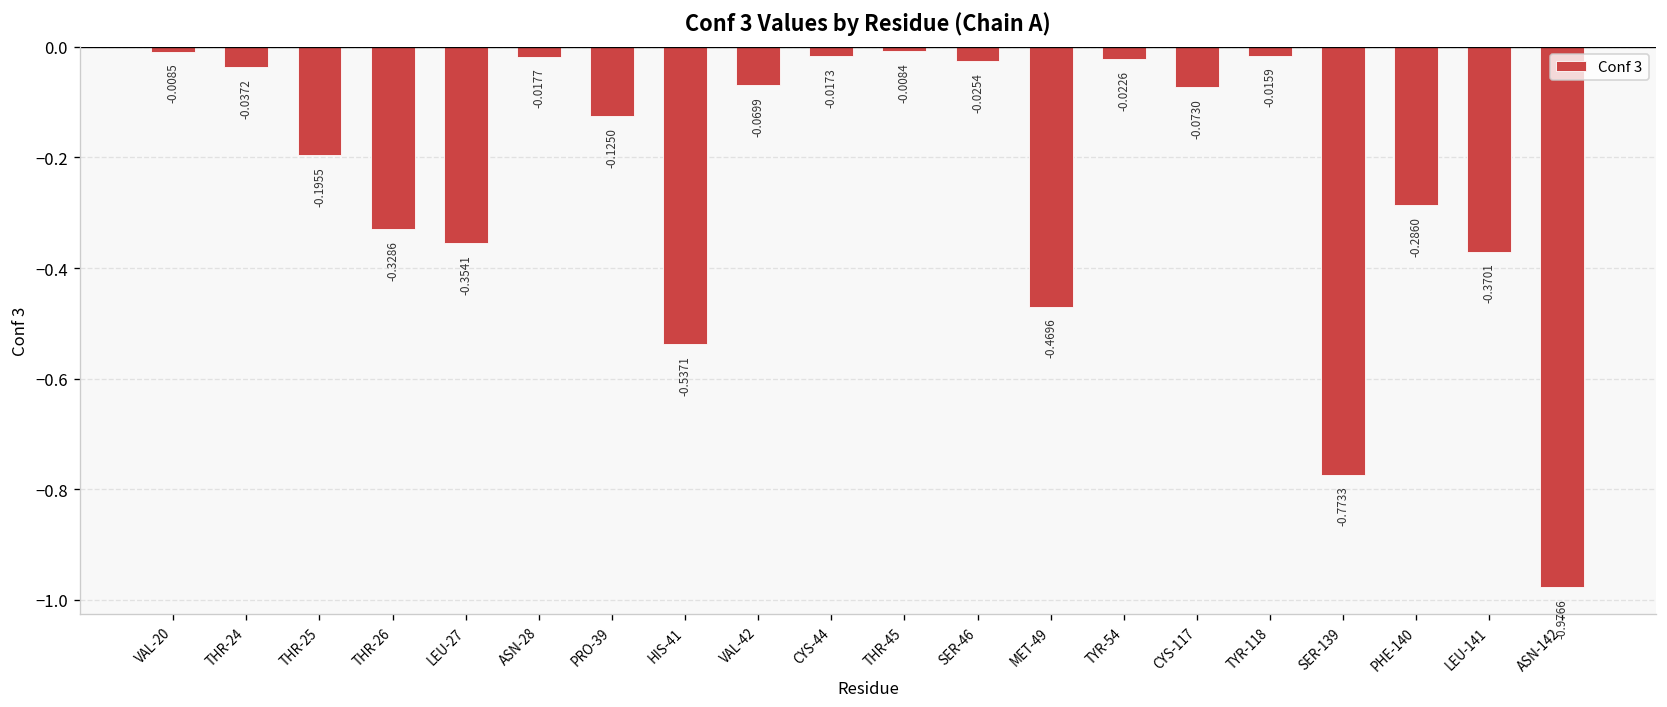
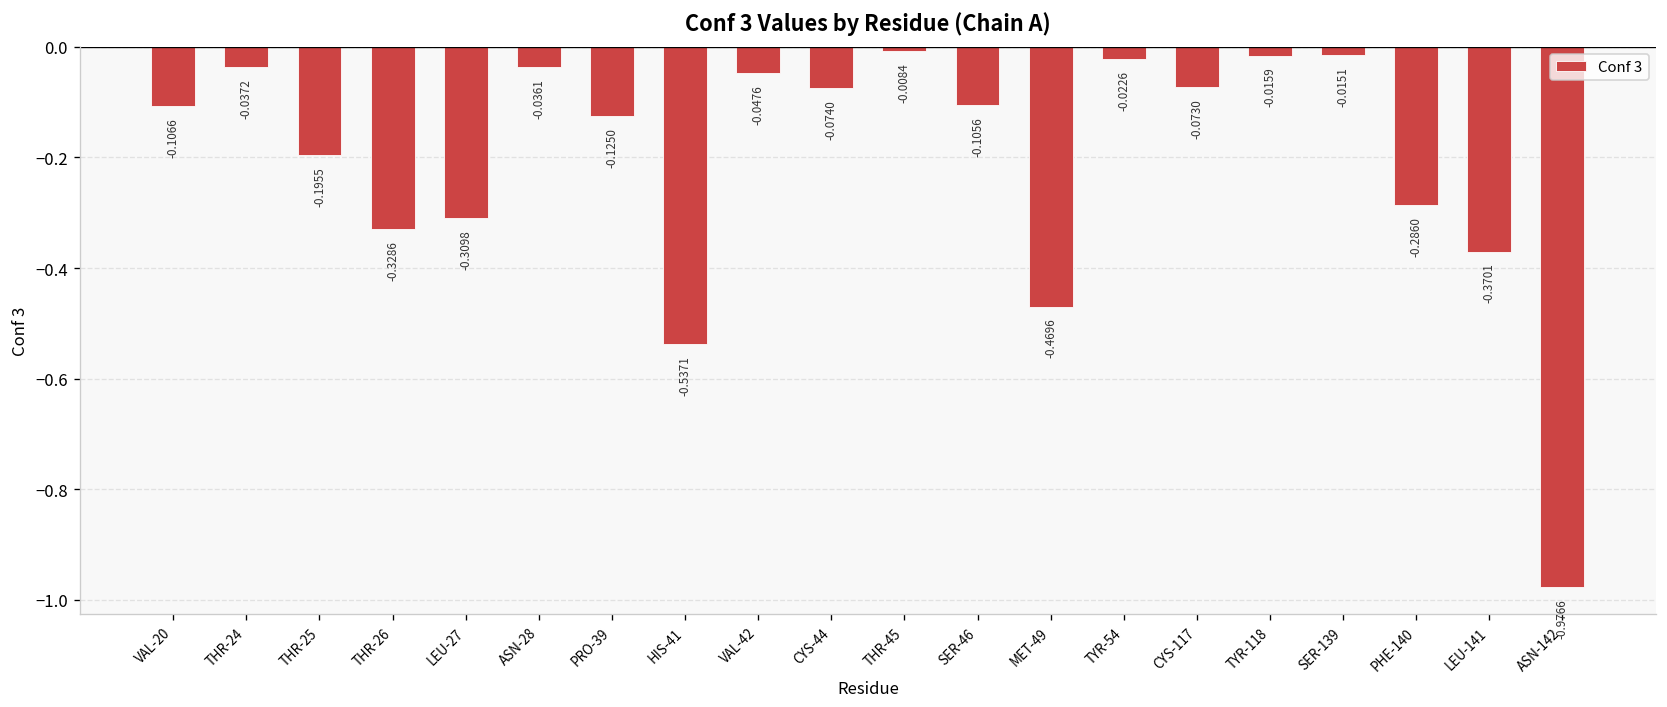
  {
-   "VAL-20": -0.0085,
+   "VAL-20": -0.1066,
    "THR-24": -0.0372,
    "THR-25": -0.1955,
    "THR-26": -0.3286,
-   "LEU-27": -0.3541,
-   "ASN-28": -0.0177,
+   "LEU-27": -0.3098,
+   "ASN-28": -0.0361,
    "PRO-39": -0.1250,
    "HIS-41": -0.5371,
-   "VAL-42": -0.0699,
-   "CYS-44": -0.0173,
+   "VAL-42": -0.0476,
+   "CYS-44": -0.0740,
    "THR-45": -0.0084,
-   "SER-46": -0.0254,
+   "SER-46": -0.1056,
    "MET-49": -0.4696,
    "TYR-54": -0.0226,
    "CYS-117": -0.0730,
    "TYR-118": -0.0159,
-   "SER-139": -0.7733,
+   "SER-139": -0.0151,
    "PHE-140": -0.2860,
    "LEU-141": -0.3701,
    "ASN-142": -0.9766
  }
